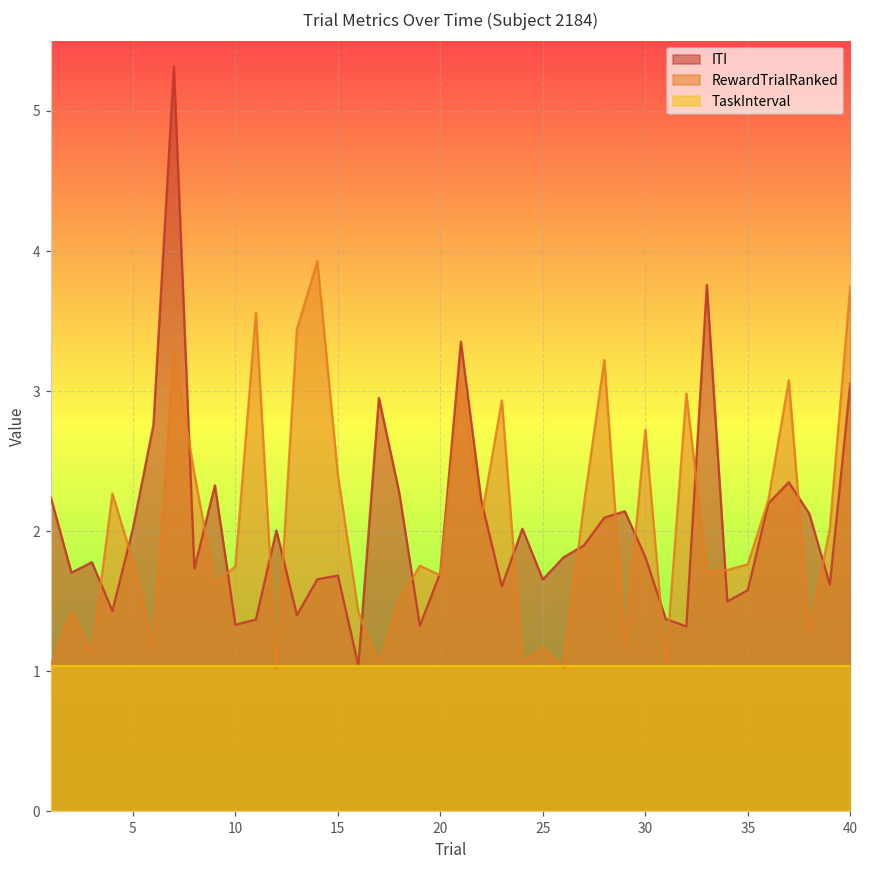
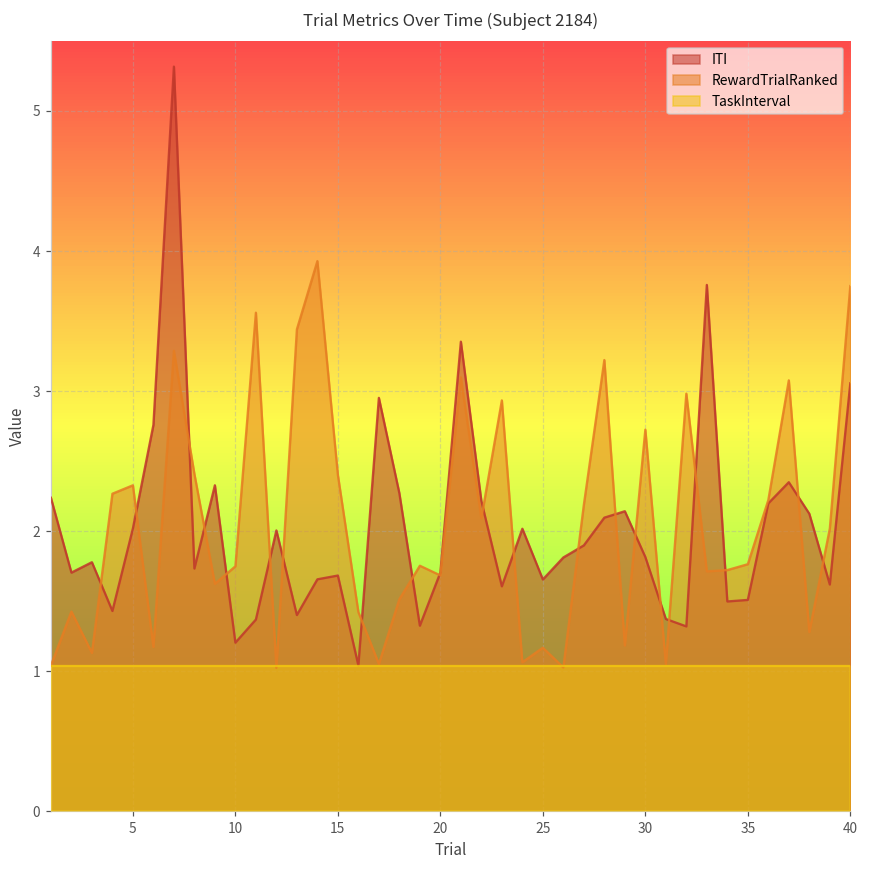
  {
    "ITI": {
      "5": 2.02,
-     "10": 1.33,
+     "10": 1.21,
      "15": 1.68,
      "20": 1.71,
      "25": 1.66,
      "30": 1.82,
-     "35": 1.58,
+     "35": 1.51,
      "40": 3.06
    },
    "RewardTrialRanked": {
-     "5": 1.79,
+     "5": 2.33,
      "10": 1.75,
      "15": 2.40,
      "20": 1.69,
      "25": 1.17,
      "30": 2.73,
      "35": 1.77,
      "40": 3.75
    },
    "TaskInterval": {
      "5": 1.04,
      "10": 1.04,
      "15": 1.04,
      "20": 1.04,
      "25": 1.04,
      "30": 1.04,
      "35": 1.04,
      "40": 1.04
    }
  }
